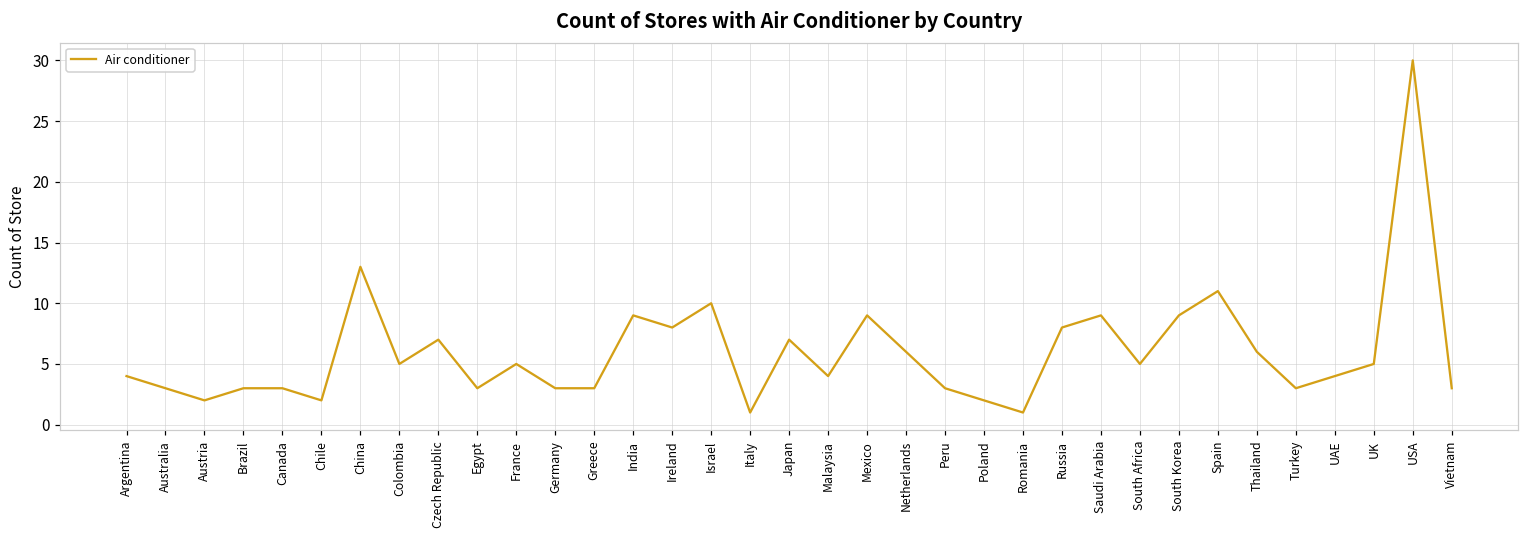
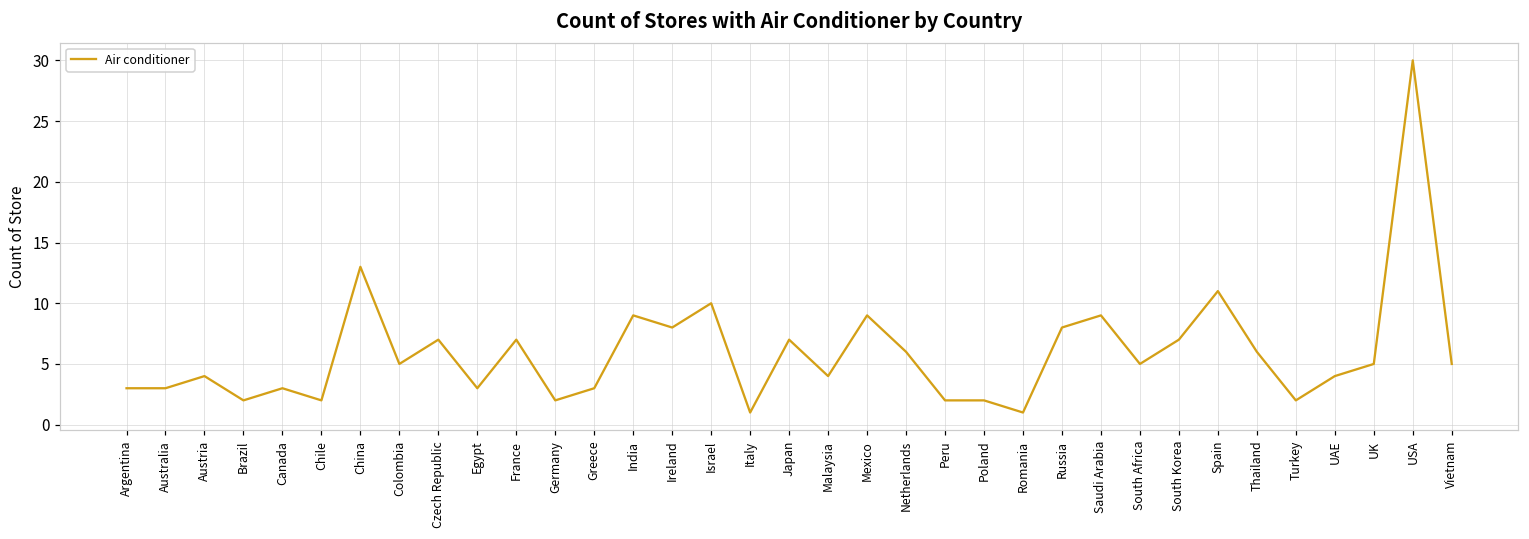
  {
-   "Argentina": 4,
+   "Argentina": 3,
    "Australia": 3,
-   "Austria": 2,
-   "Brazil": 3,
+   "Austria": 4,
+   "Brazil": 2,
    "Canada": 3,
    "Chile": 2,
    "China": 13,
    "Colombia": 5,
    "Czech Republic": 7,
    "Egypt": 3,
-   "France": 5,
-   "Germany": 3,
+   "France": 7,
+   "Germany": 2,
    "Greece": 3,
    "India": 9,
    "Ireland": 8,
    "Israel": 10,
    "Italy": 1,
    "Japan": 7,
    "Malaysia": 4,
    "Mexico": 9,
    "Netherlands": 6,
-   "Peru": 3,
+   "Peru": 2,
    "Poland": 2,
    "Romania": 1,
    "Russia": 8,
    "Saudi Arabia": 9,
    "South Africa": 5,
-   "South Korea": 9,
+   "South Korea": 7,
    "Spain": 11,
    "Thailand": 6,
-   "Turkey": 3,
+   "Turkey": 2,
    "UAE": 4,
    "UK": 5,
    "USA": 30,
-   "Vietnam": 3
+   "Vietnam": 5
  }
